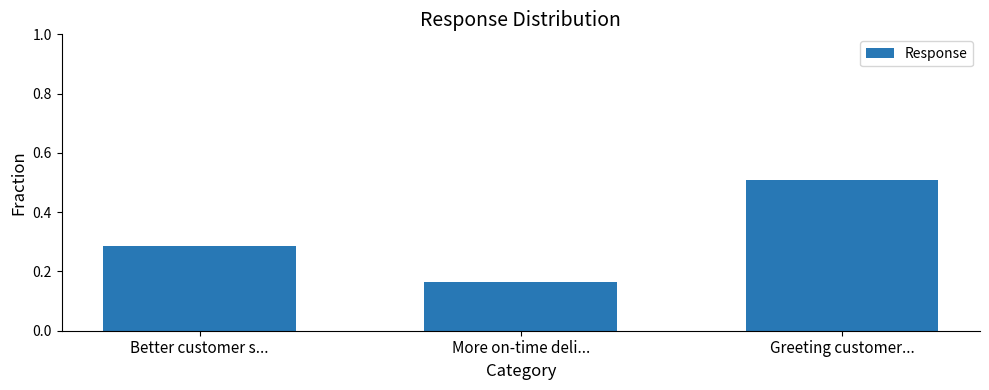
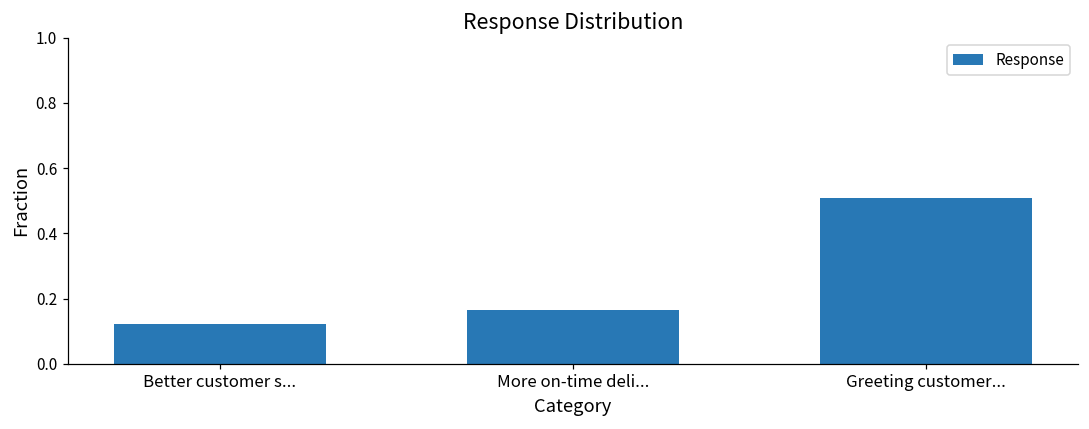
  {
-   "Better customer s...": 0.29,
+   "Better customer s...": 0.12,
    "More on-time deli...": 0.17,
    "Greeting customer...": 0.51
  }
